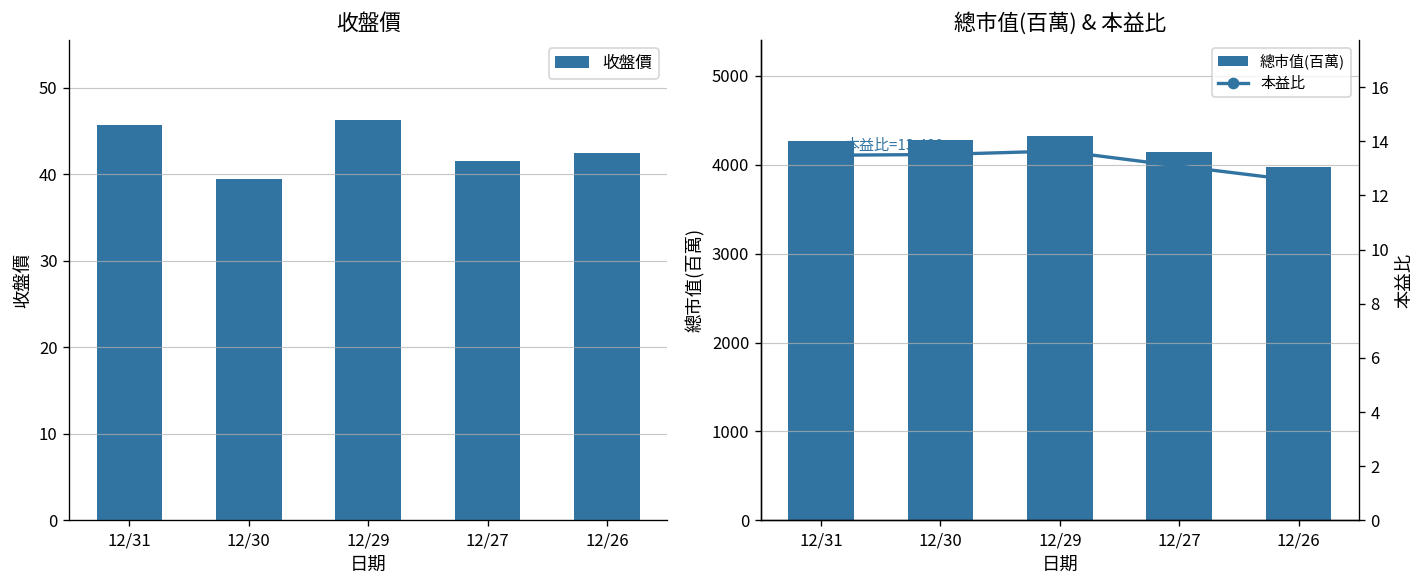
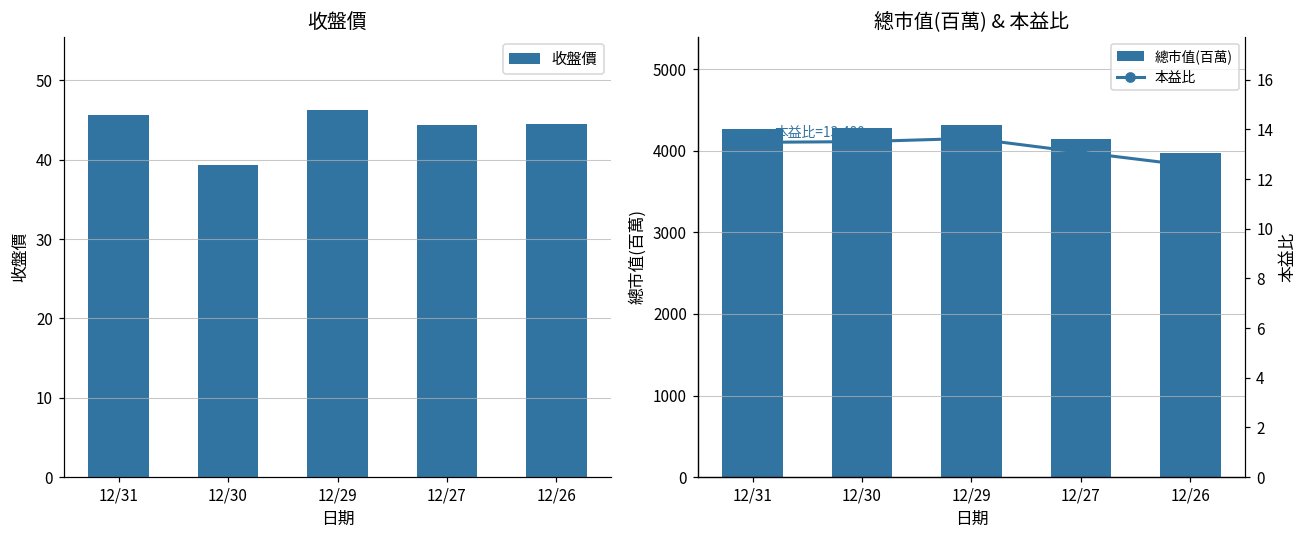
  {
    "收盤價": {
      "12/31": 46,
      "12/30": 39,
      "12/29": 46,
-     "12/27": 41,
-     "12/26": 43
+     "12/27": 44,
+     "12/26": 45
    }
  }
